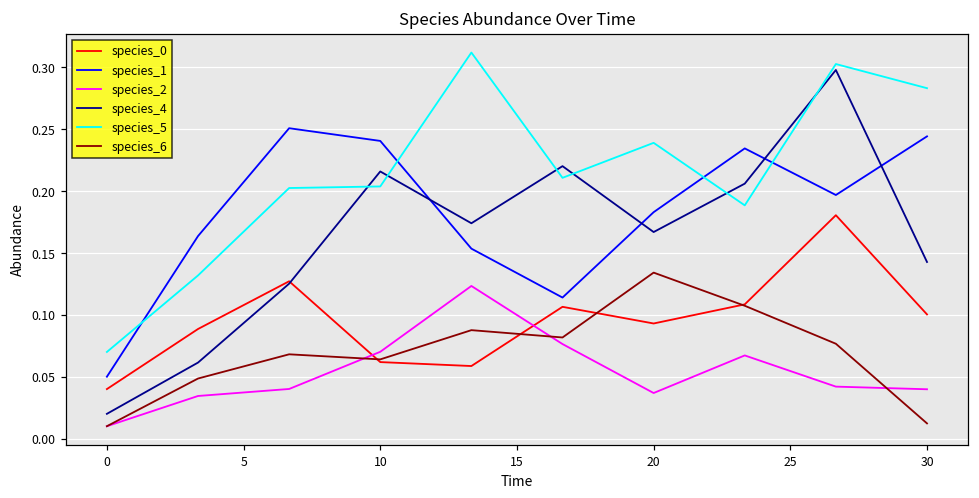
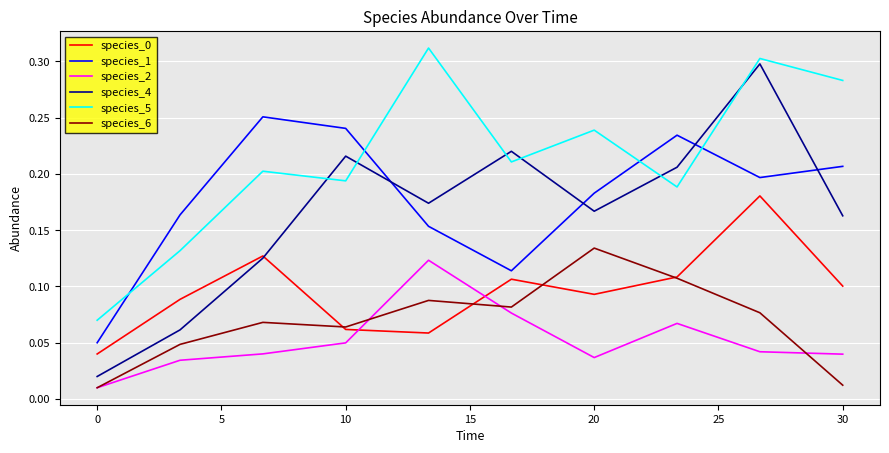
  {
    "species_0": {
      "0": 0.040,
      "20": 0.093,
      "30": 0.100
    },
    "species_1": {
      "0": 0.050,
      "10": 0.241,
      "20": 0.183,
-     "30": 0.244
+     "30": 0.207
    },
    "species_2": {
-     "10": 0.070,
+     "10": 0.050,
      "20": 0.037,
      "30": 0.040
    },
    "species_4": {
      "0": 0.020,
      "10": 0.216,
      "20": 0.167,
-     "30": 0.143
+     "30": 0.163
    },
    "species_5": {
      "0": 0.070,
-     "10": 0.204,
+     "10": 0.194,
      "20": 0.239,
      "30": 0.283
    },
    "species_6": {
      "20": 0.134,
      "30": 0.012
    }
  }
